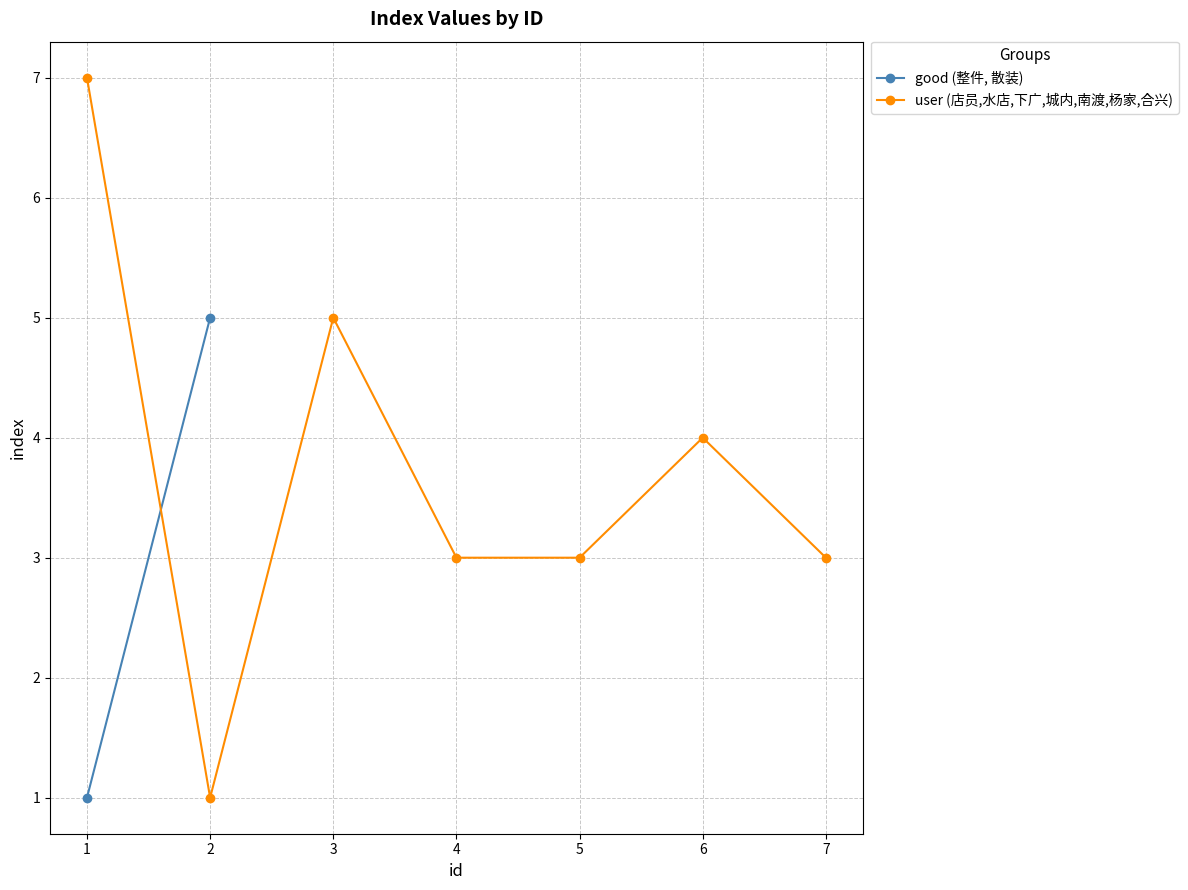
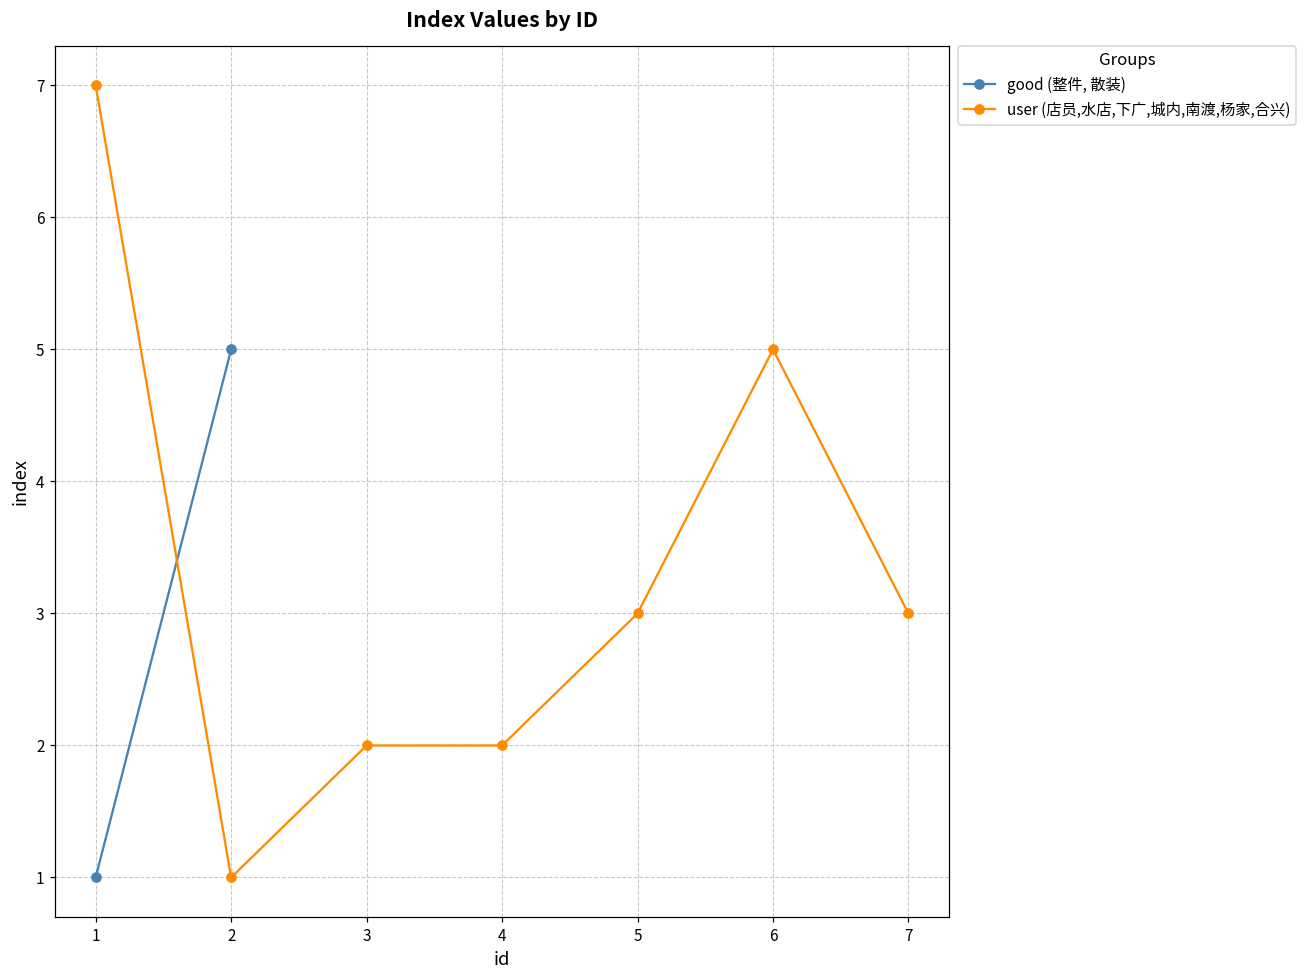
  {
    "good (整件, 散装)": {
      "1": 1,
      "2": 5
    },
    "user (店员,水店,下广,城内,南渡,杨家,合兴)": {
      "1": 7,
      "2": 1,
-     "3": 5,
-     "4": 3,
+     "3": 2,
+     "4": 2,
      "5": 3,
-     "6": 4,
+     "6": 5,
      "7": 3
    }
  }
